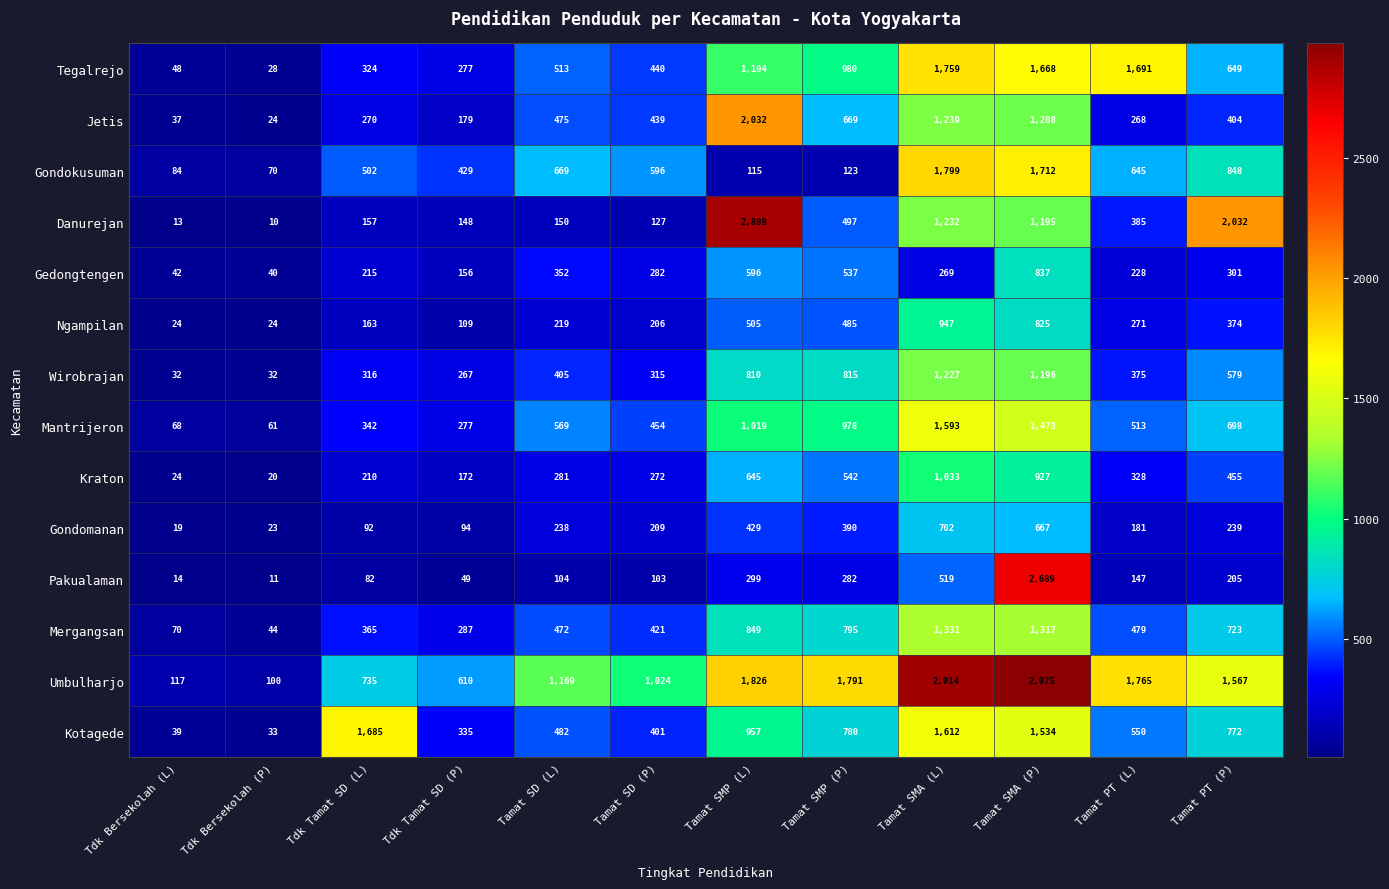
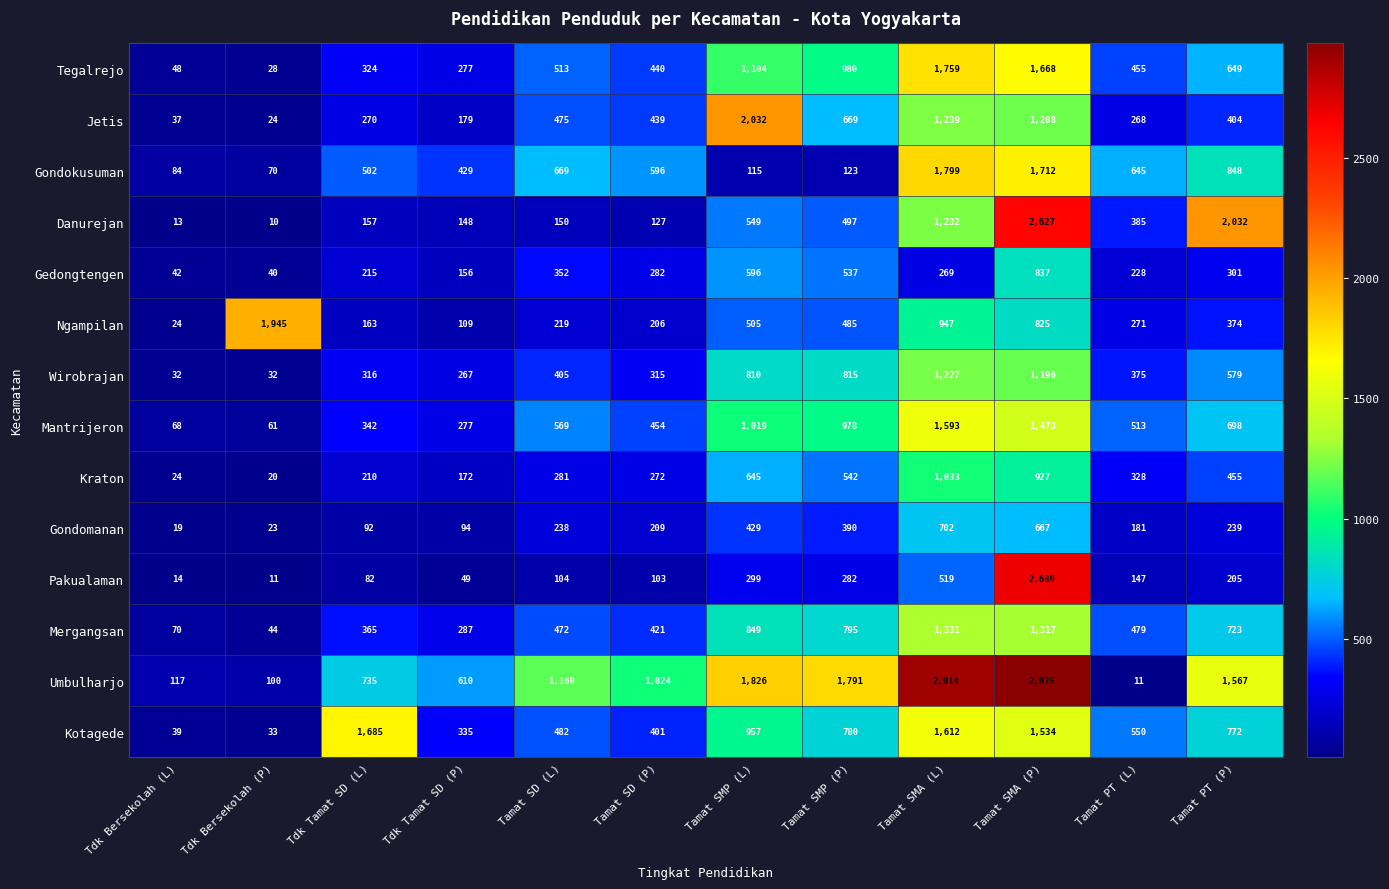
  {
    "Tegalrejo": {
      "Tdk Bersekolah (L)": "48",
      "Tdk Bersekolah (P)": "28",
      "Tdk Tamat SD (L)": "324",
      "Tdk Tamat SD (P)": "277",
      "Tamat SD (L)": "513",
      "Tamat SD (P)": "440",
      "Tamat SMP (L)": "1,104",
      "Tamat SMP (P)": "980",
      "Tamat SMA (L)": "1,759",
      "Tamat SMA (P)": "1,668",
-     "Tamat PT (L)": "1,691",
+     "Tamat PT (L)": "455",
      "Tamat PT (P)": "649"
    },
    "Jetis": {
      "Tdk Bersekolah (L)": "37",
      "Tdk Bersekolah (P)": "24",
      "Tdk Tamat SD (L)": "270",
      "Tdk Tamat SD (P)": "179",
      "Tamat SD (L)": "475",
      "Tamat SD (P)": "439",
      "Tamat SMP (L)": "2,032",
      "Tamat SMP (P)": "669",
      "Tamat SMA (L)": "1,239",
      "Tamat SMA (P)": "1,208",
      "Tamat PT (L)": "268",
      "Tamat PT (P)": "404"
    },
    "Gondokusuman": {
      "Tdk Bersekolah (L)": "84",
      "Tdk Bersekolah (P)": "70",
      "Tdk Tamat SD (L)": "502",
      "Tdk Tamat SD (P)": "429",
      "Tamat SD (L)": "669",
      "Tamat SD (P)": "596",
      "Tamat SMP (L)": "115",
      "Tamat SMP (P)": "123",
      "Tamat SMA (L)": "1,799",
      "Tamat SMA (P)": "1,712",
      "Tamat PT (L)": "645",
      "Tamat PT (P)": "848"
    },
    "Danurejan": {
      "Tdk Bersekolah (L)": "13",
      "Tdk Bersekolah (P)": "10",
      "Tdk Tamat SD (L)": "157",
      "Tdk Tamat SD (P)": "148",
      "Tamat SD (L)": "150",
      "Tamat SD (P)": "127",
-     "Tamat SMP (L)": "2,889",
+     "Tamat SMP (L)": "549",
      "Tamat SMP (P)": "497",
      "Tamat SMA (L)": "1,232",
-     "Tamat SMA (P)": "1,195",
+     "Tamat SMA (P)": "2,627",
      "Tamat PT (L)": "385",
      "Tamat PT (P)": "2,032"
    },
    "Gedongtengen": {
      "Tdk Bersekolah (L)": "42",
      "Tdk Bersekolah (P)": "40",
      "Tdk Tamat SD (L)": "215",
      "Tdk Tamat SD (P)": "156",
      "Tamat SD (L)": "352",
      "Tamat SD (P)": "282",
      "Tamat SMP (L)": "596",
      "Tamat SMP (P)": "537",
      "Tamat SMA (L)": "269",
      "Tamat SMA (P)": "837",
      "Tamat PT (L)": "228",
      "Tamat PT (P)": "301"
    },
    "Ngampilan": {
      "Tdk Bersekolah (L)": "24",
-     "Tdk Bersekolah (P)": "24",
+     "Tdk Bersekolah (P)": "1,945",
      "Tdk Tamat SD (L)": "163",
      "Tdk Tamat SD (P)": "109",
      "Tamat SD (L)": "219",
      "Tamat SD (P)": "206",
      "Tamat SMP (L)": "505",
      "Tamat SMP (P)": "485",
      "Tamat SMA (L)": "947",
      "Tamat SMA (P)": "825",
      "Tamat PT (L)": "271",
      "Tamat PT (P)": "374"
    },
    "Wirobrajan": {
      "Tdk Bersekolah (L)": "32",
      "Tdk Bersekolah (P)": "32",
      "Tdk Tamat SD (L)": "316",
      "Tdk Tamat SD (P)": "267",
      "Tamat SD (L)": "405",
      "Tamat SD (P)": "315",
      "Tamat SMP (L)": "810",
      "Tamat SMP (P)": "815",
      "Tamat SMA (L)": "1,227",
      "Tamat SMA (P)": "1,196",
      "Tamat PT (L)": "375",
      "Tamat PT (P)": "579"
    },
    "Mantrijeron": {
      "Tdk Bersekolah (L)": "68",
      "Tdk Bersekolah (P)": "61",
      "Tdk Tamat SD (L)": "342",
      "Tdk Tamat SD (P)": "277",
      "Tamat SD (L)": "569",
      "Tamat SD (P)": "454",
      "Tamat SMP (L)": "1,019",
      "Tamat SMP (P)": "978",
      "Tamat SMA (L)": "1,593",
      "Tamat SMA (P)": "1,473",
      "Tamat PT (L)": "513",
      "Tamat PT (P)": "698"
    },
    "Kraton": {
      "Tdk Bersekolah (L)": "24",
      "Tdk Bersekolah (P)": "20",
      "Tdk Tamat SD (L)": "210",
      "Tdk Tamat SD (P)": "172",
      "Tamat SD (L)": "281",
      "Tamat SD (P)": "272",
      "Tamat SMP (L)": "645",
      "Tamat SMP (P)": "542",
      "Tamat SMA (L)": "1,033",
      "Tamat SMA (P)": "927",
      "Tamat PT (L)": "328",
      "Tamat PT (P)": "455"
    },
    "Gondomanan": {
      "Tdk Bersekolah (L)": "19",
      "Tdk Bersekolah (P)": "23",
      "Tdk Tamat SD (L)": "92",
      "Tdk Tamat SD (P)": "94",
      "Tamat SD (L)": "238",
      "Tamat SD (P)": "209",
      "Tamat SMP (L)": "429",
      "Tamat SMP (P)": "390",
      "Tamat SMA (L)": "702",
      "Tamat SMA (P)": "667",
      "Tamat PT (L)": "181",
      "Tamat PT (P)": "239"
    },
    "Pakualaman": {
      "Tdk Bersekolah (L)": "14",
      "Tdk Bersekolah (P)": "11",
      "Tdk Tamat SD (L)": "82",
      "Tdk Tamat SD (P)": "49",
      "Tamat SD (L)": "104",
      "Tamat SD (P)": "103",
      "Tamat SMP (L)": "299",
      "Tamat SMP (P)": "282",
      "Tamat SMA (L)": "519",
      "Tamat SMA (P)": "2,689",
      "Tamat PT (L)": "147",
      "Tamat PT (P)": "205"
    },
    "Mergangsan": {
      "Tdk Bersekolah (L)": "70",
      "Tdk Bersekolah (P)": "44",
      "Tdk Tamat SD (L)": "365",
      "Tdk Tamat SD (P)": "287",
      "Tamat SD (L)": "472",
      "Tamat SD (P)": "421",
      "Tamat SMP (L)": "849",
      "Tamat SMP (P)": "795",
      "Tamat SMA (L)": "1,331",
      "Tamat SMA (P)": "1,317",
      "Tamat PT (L)": "479",
      "Tamat PT (P)": "723"
    },
    "Umbulharjo": {
      "Tdk Bersekolah (L)": "117",
      "Tdk Bersekolah (P)": "100",
      "Tdk Tamat SD (L)": "735",
      "Tdk Tamat SD (P)": "610",
      "Tamat SD (L)": "1,169",
      "Tamat SD (P)": "1,024",
      "Tamat SMP (L)": "1,826",
      "Tamat SMP (P)": "1,791",
      "Tamat SMA (L)": "2,914",
      "Tamat SMA (P)": "2,975",
-     "Tamat PT (L)": "1,765",
+     "Tamat PT (L)": "11",
      "Tamat PT (P)": "1,567"
    },
    "Kotagede": {
      "Tdk Bersekolah (L)": "39",
      "Tdk Bersekolah (P)": "33",
      "Tdk Tamat SD (L)": "1,685",
      "Tdk Tamat SD (P)": "335",
      "Tamat SD (L)": "482",
      "Tamat SD (P)": "401",
      "Tamat SMP (L)": "957",
      "Tamat SMP (P)": "780",
      "Tamat SMA (L)": "1,612",
      "Tamat SMA (P)": "1,534",
      "Tamat PT (L)": "550",
      "Tamat PT (P)": "772"
    }
  }
